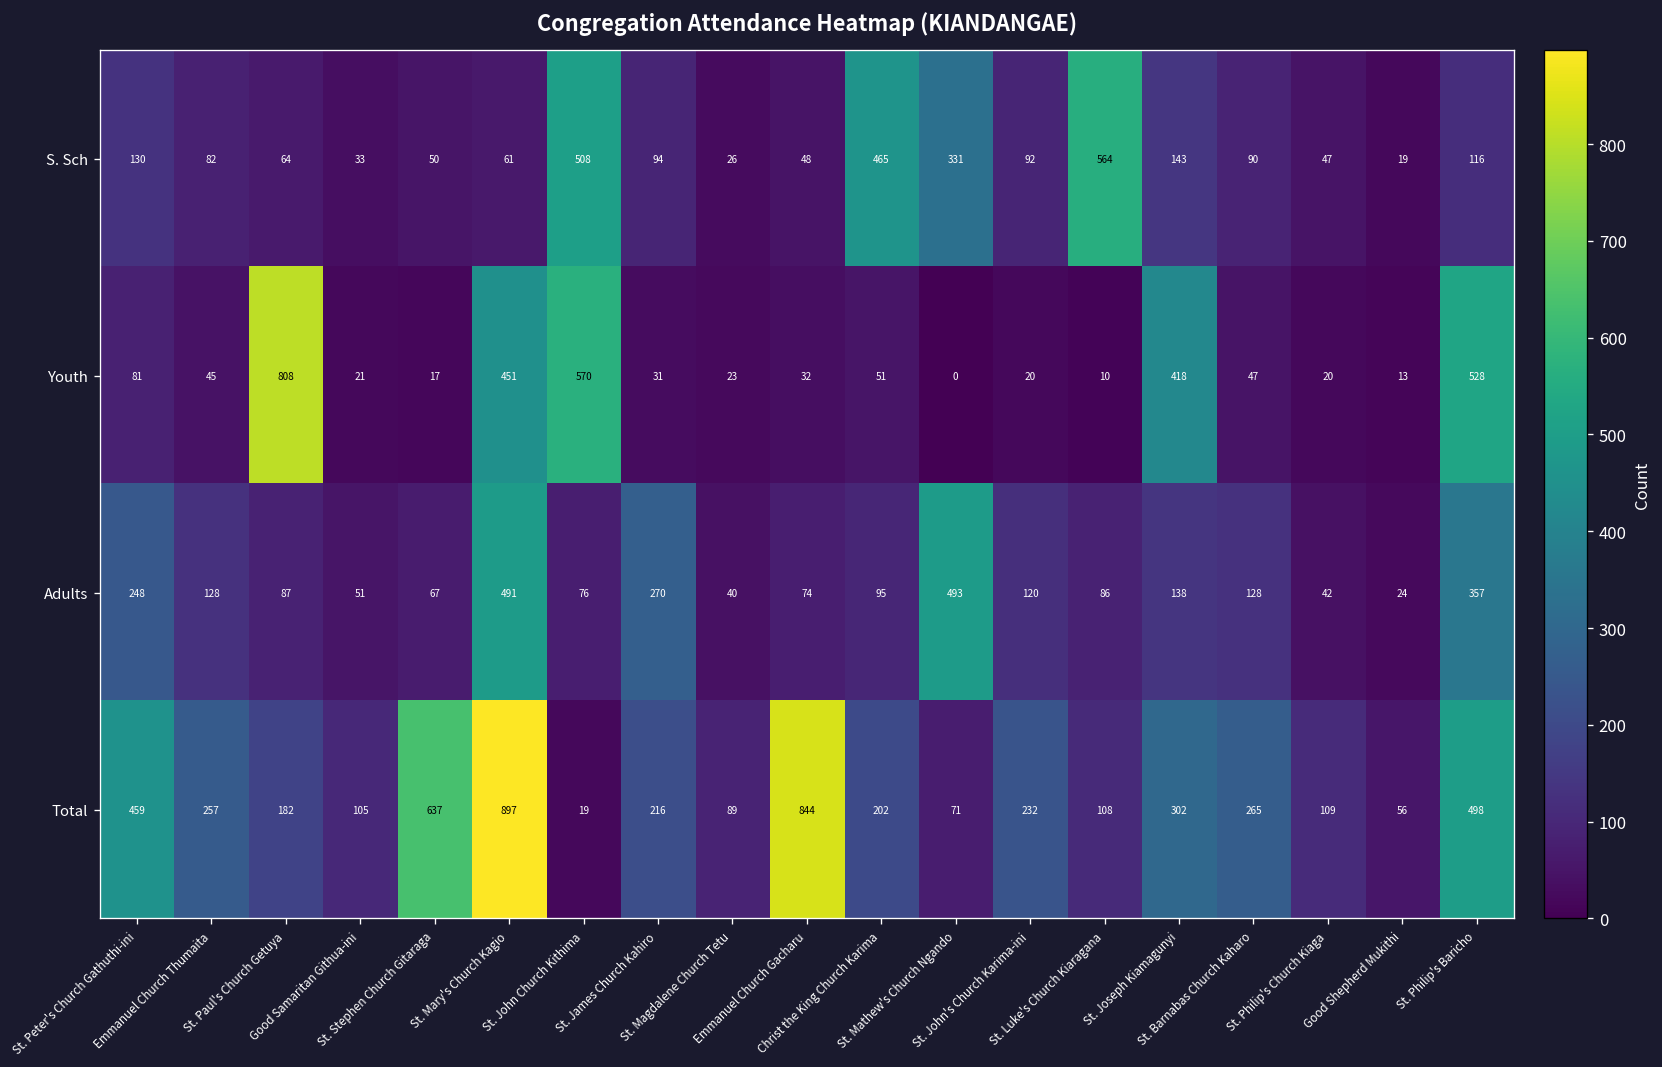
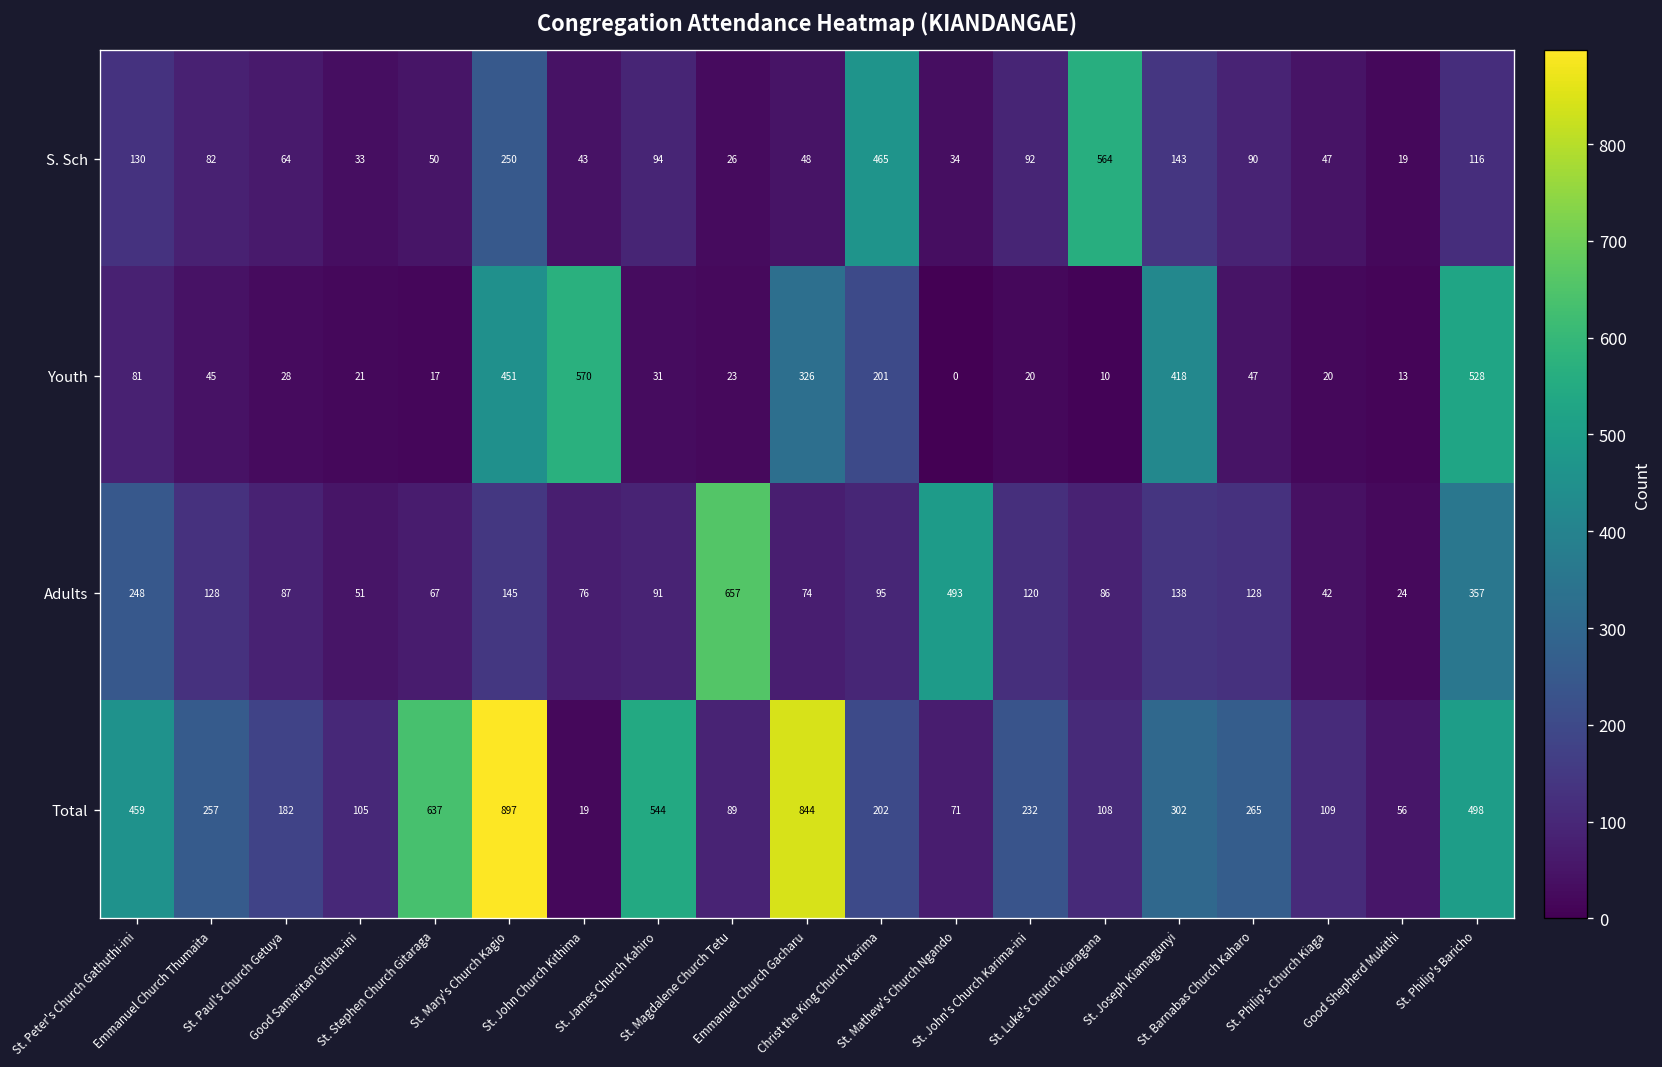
  {
    "S. Sch": {
      "St. Peter's Church Gathuthi-ini": 130,
      "Emmanuel Church Thumaita": 82,
      "St. Paul's Church Getuya": 64,
      "Good Samaritan Githua-ini": 33,
      "St. Stephen Church Gitaraga": 50,
-     "St. Mary's Church Kagio": 61,
-     "St. John Church Kithima": 508,
+     "St. Mary's Church Kagio": 250,
+     "St. John Church Kithima": 43,
      "St. James Church Kahiro": 94,
      "St. Magdalene Church Tetu": 26,
      "Emmanuel Church Gacharu": 48,
      "Christ the King Church Karima": 465,
-     "St. Mathew's Church Ngando": 331,
+     "St. Mathew's Church Ngando": 34,
      "St. John's Church Karima-ini": 92,
      "St. Luke's Church Kiaragana": 564,
      "St. Joseph Kiamagunyi": 143,
      "St. Barnabas Church Kaharo": 90,
      "St. Philip's Church Kiaga": 47,
      "Good Shepherd Mukithi": 19,
      "St. Philip's Baricho": 116
    },
    "Youth": {
      "St. Peter's Church Gathuthi-ini": 81,
      "Emmanuel Church Thumaita": 45,
-     "St. Paul's Church Getuya": 808,
+     "St. Paul's Church Getuya": 28,
      "Good Samaritan Githua-ini": 21,
      "St. Stephen Church Gitaraga": 17,
      "St. Mary's Church Kagio": 451,
      "St. John Church Kithima": 570,
      "St. James Church Kahiro": 31,
      "St. Magdalene Church Tetu": 23,
-     "Emmanuel Church Gacharu": 32,
-     "Christ the King Church Karima": 51,
+     "Emmanuel Church Gacharu": 326,
+     "Christ the King Church Karima": 201,
      "St. Mathew's Church Ngando": 0,
      "St. John's Church Karima-ini": 20,
      "St. Luke's Church Kiaragana": 10,
      "St. Joseph Kiamagunyi": 418,
      "St. Barnabas Church Kaharo": 47,
      "St. Philip's Church Kiaga": 20,
      "Good Shepherd Mukithi": 13,
      "St. Philip's Baricho": 528
    },
    "Adults": {
      "St. Peter's Church Gathuthi-ini": 248,
      "Emmanuel Church Thumaita": 128,
      "St. Paul's Church Getuya": 87,
      "Good Samaritan Githua-ini": 51,
      "St. Stephen Church Gitaraga": 67,
-     "St. Mary's Church Kagio": 491,
+     "St. Mary's Church Kagio": 145,
      "St. John Church Kithima": 76,
-     "St. James Church Kahiro": 270,
-     "St. Magdalene Church Tetu": 40,
+     "St. James Church Kahiro": 91,
+     "St. Magdalene Church Tetu": 657,
      "Emmanuel Church Gacharu": 74,
      "Christ the King Church Karima": 95,
      "St. Mathew's Church Ngando": 493,
      "St. John's Church Karima-ini": 120,
      "St. Luke's Church Kiaragana": 86,
      "St. Joseph Kiamagunyi": 138,
      "St. Barnabas Church Kaharo": 128,
      "St. Philip's Church Kiaga": 42,
      "Good Shepherd Mukithi": 24,
      "St. Philip's Baricho": 357
    },
    "Total": {
      "St. Peter's Church Gathuthi-ini": 459,
      "Emmanuel Church Thumaita": 257,
      "St. Paul's Church Getuya": 182,
      "Good Samaritan Githua-ini": 105,
      "St. Stephen Church Gitaraga": 637,
      "St. Mary's Church Kagio": 897,
      "St. John Church Kithima": 19,
-     "St. James Church Kahiro": 216,
+     "St. James Church Kahiro": 544,
      "St. Magdalene Church Tetu": 89,
      "Emmanuel Church Gacharu": 844,
      "Christ the King Church Karima": 202,
      "St. Mathew's Church Ngando": 71,
      "St. John's Church Karima-ini": 232,
      "St. Luke's Church Kiaragana": 108,
      "St. Joseph Kiamagunyi": 302,
      "St. Barnabas Church Kaharo": 265,
      "St. Philip's Church Kiaga": 109,
      "Good Shepherd Mukithi": 56,
      "St. Philip's Baricho": 498
    }
  }
